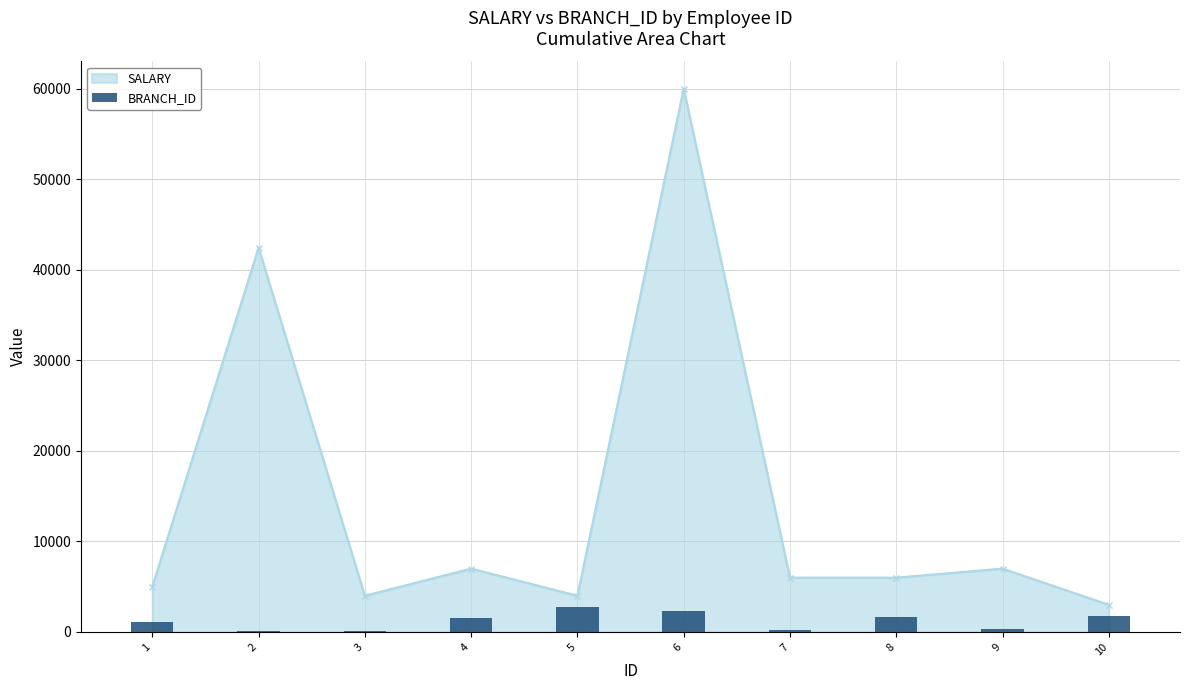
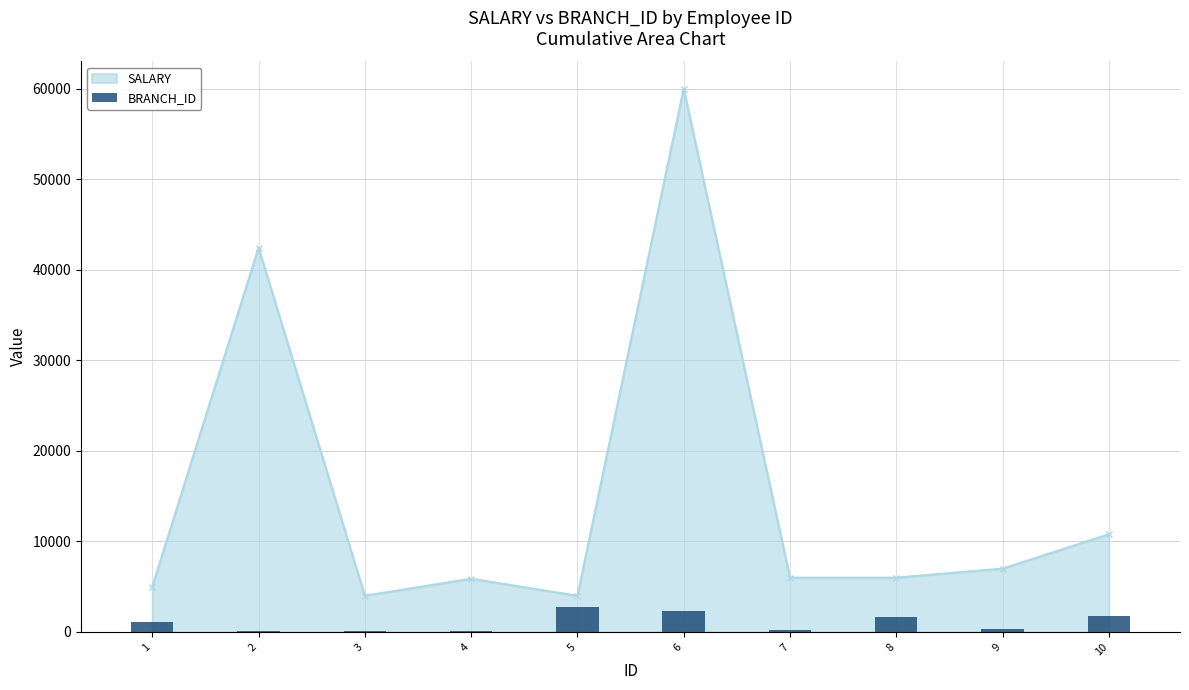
  {
    "SALARY": {
      "1": 5000,
      "2": 42000,
      "3": 4000,
-     "4": 7000,
+     "4": 6000,
      "5": 4000,
      "6": 60000,
      "7": 6000,
      "8": 6000,
      "9": 7000,
-     "10": 3000
+     "10": 11000
    },
    "BRANCH_ID": {
      "1": 1000,
-     "4": 2000,
+     "4": 0,
      "5": 3000,
      "6": 2000,
      "8": 2000,
      "9": 0,
      "10": 2000
    }
  }
